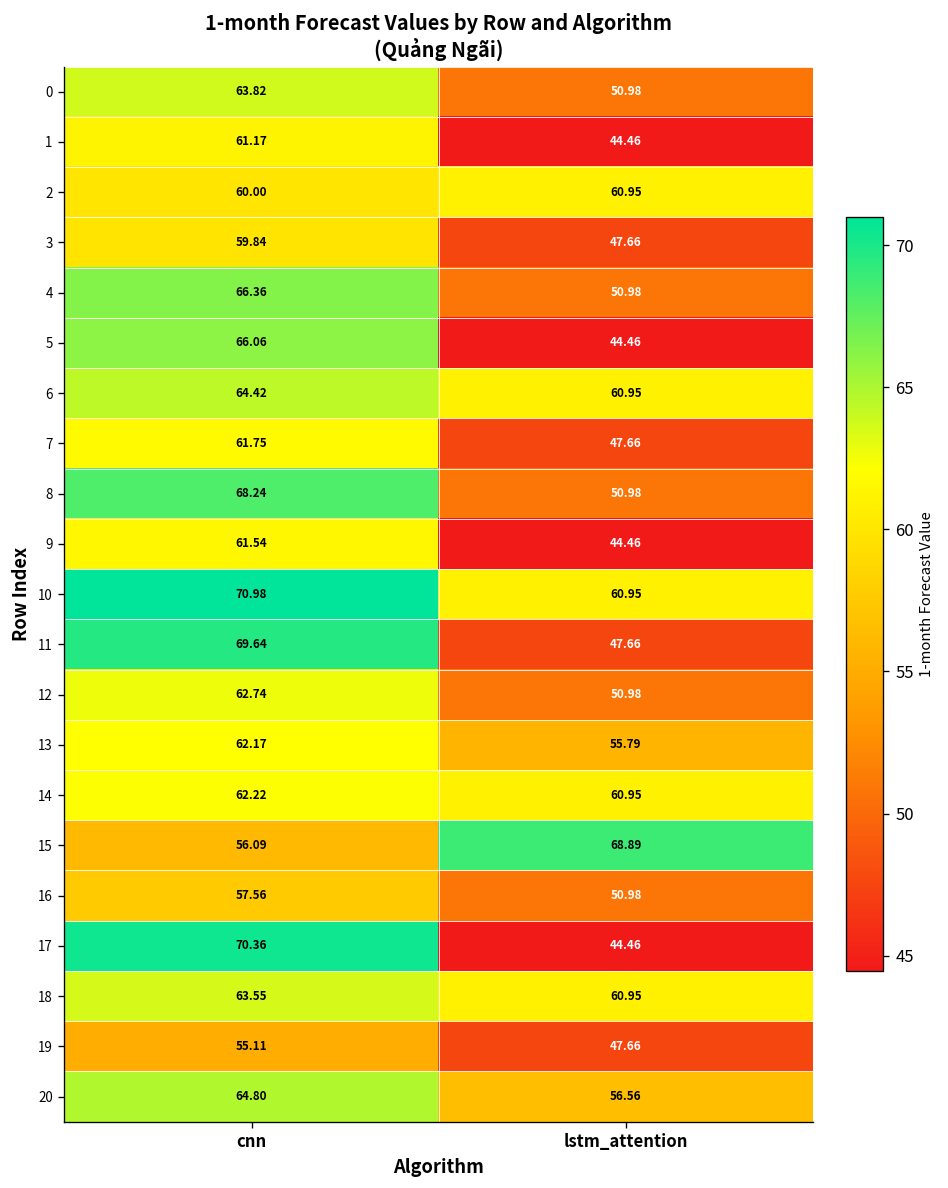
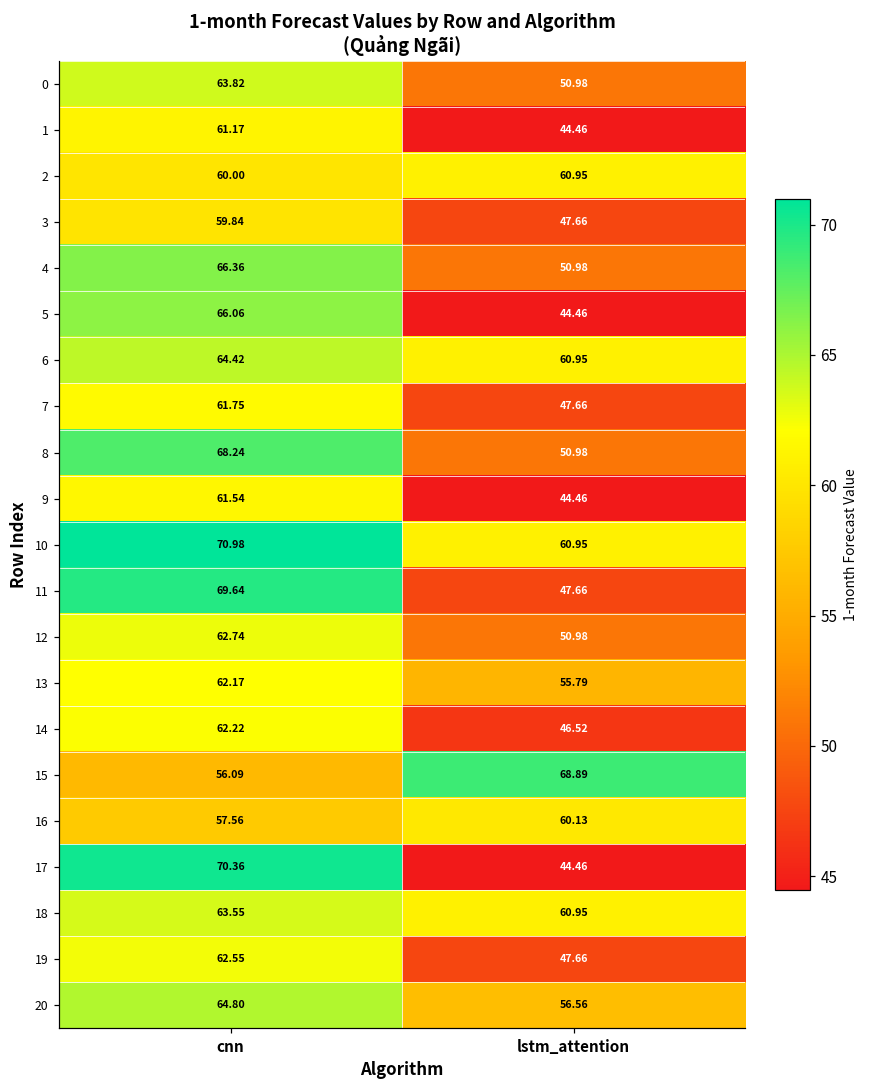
  {
    "0": {
      "cnn": 63.82,
      "lstm_attention": 50.98
    },
    "1": {
      "cnn": 61.17,
      "lstm_attention": 44.46
    },
    "2": {
      "cnn": 60.00,
      "lstm_attention": 60.95
    },
    "3": {
      "cnn": 59.84,
      "lstm_attention": 47.66
    },
    "4": {
      "cnn": 66.36,
      "lstm_attention": 50.98
    },
    "5": {
      "cnn": 66.06,
      "lstm_attention": 44.46
    },
    "6": {
      "cnn": 64.42,
      "lstm_attention": 60.95
    },
    "7": {
      "cnn": 61.75,
      "lstm_attention": 47.66
    },
    "8": {
      "cnn": 68.24,
      "lstm_attention": 50.98
    },
    "9": {
      "cnn": 61.54,
      "lstm_attention": 44.46
    },
    "10": {
      "cnn": 70.98,
      "lstm_attention": 60.95
    },
    "11": {
      "cnn": 69.64,
      "lstm_attention": 47.66
    },
    "12": {
      "cnn": 62.74,
      "lstm_attention": 50.98
    },
    "13": {
      "cnn": 62.17,
      "lstm_attention": 55.79
    },
    "14": {
      "cnn": 62.22,
-     "lstm_attention": 60.95
+     "lstm_attention": 46.52
    },
    "15": {
      "cnn": 56.09,
      "lstm_attention": 68.89
    },
    "16": {
      "cnn": 57.56,
-     "lstm_attention": 50.98
+     "lstm_attention": 60.13
    },
    "17": {
      "cnn": 70.36,
      "lstm_attention": 44.46
    },
    "18": {
      "cnn": 63.55,
      "lstm_attention": 60.95
    },
    "19": {
-     "cnn": 55.11,
+     "cnn": 62.55,
      "lstm_attention": 47.66
    },
    "20": {
      "cnn": 64.80,
      "lstm_attention": 56.56
    }
  }
